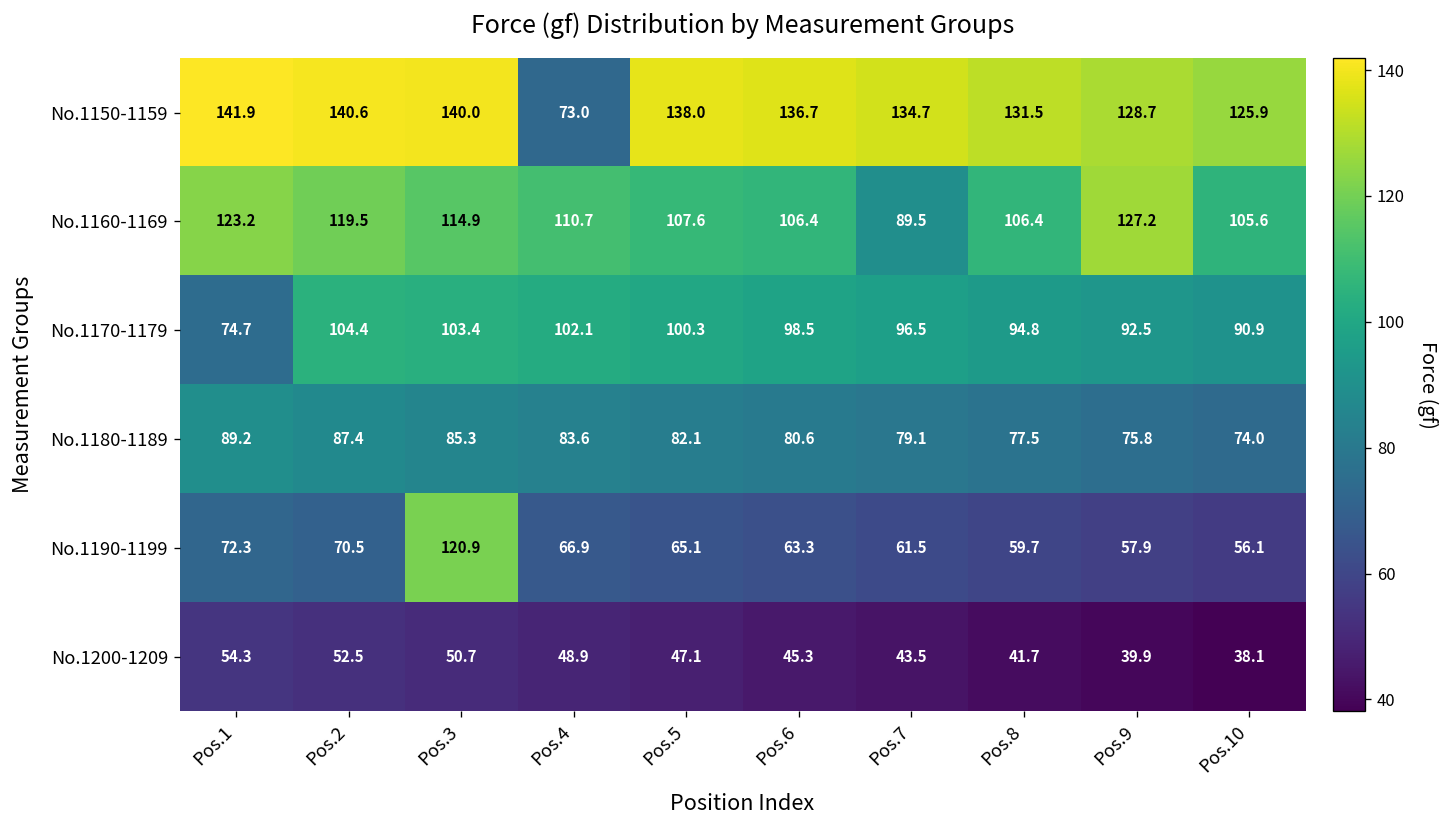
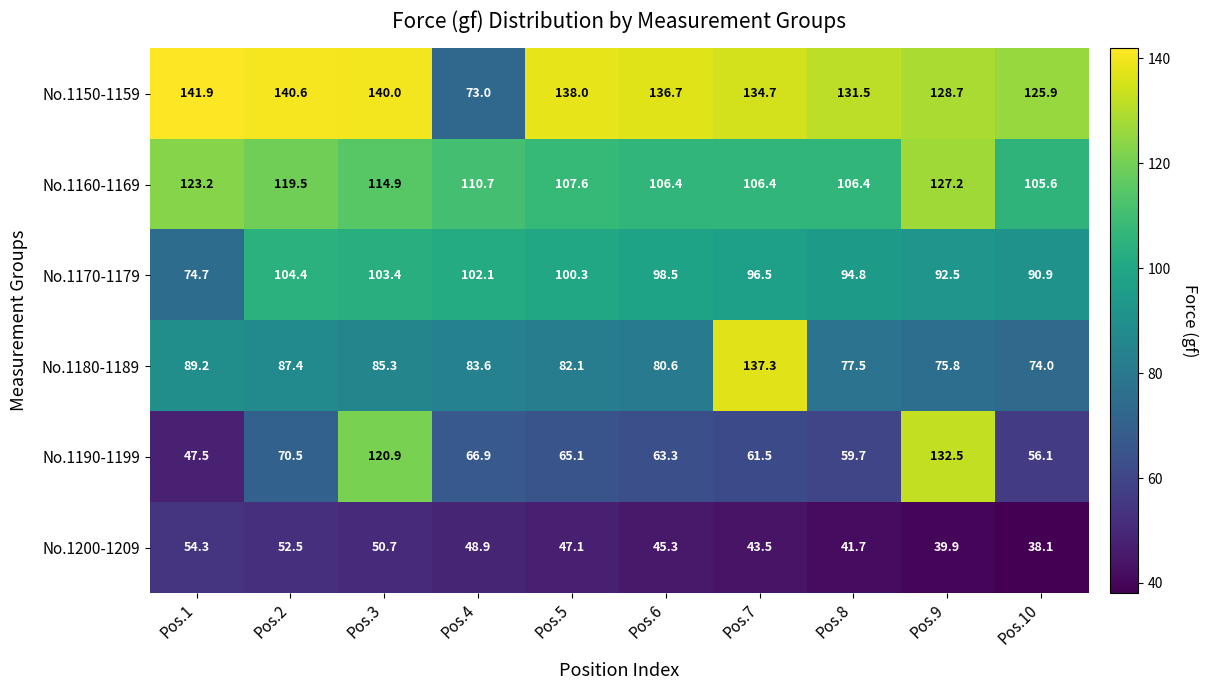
  {
    "No.1150-1159": {
      "Pos.1": 141.9,
      "Pos.2": 140.6,
      "Pos.3": 140.0,
      "Pos.4": 73.0,
      "Pos.5": 138.0,
      "Pos.6": 136.7,
      "Pos.7": 134.7,
      "Pos.8": 131.5,
      "Pos.9": 128.7,
      "Pos.10": 125.9
    },
    "No.1160-1169": {
      "Pos.1": 123.2,
      "Pos.2": 119.5,
      "Pos.3": 114.9,
      "Pos.4": 110.7,
      "Pos.5": 107.6,
      "Pos.6": 106.4,
-     "Pos.7": 89.5,
+     "Pos.7": 106.4,
      "Pos.8": 106.4,
      "Pos.9": 127.2,
      "Pos.10": 105.6
    },
    "No.1170-1179": {
      "Pos.1": 74.7,
      "Pos.2": 104.4,
      "Pos.3": 103.4,
      "Pos.4": 102.1,
      "Pos.5": 100.3,
      "Pos.6": 98.5,
      "Pos.7": 96.5,
      "Pos.8": 94.8,
      "Pos.9": 92.5,
      "Pos.10": 90.9
    },
    "No.1180-1189": {
      "Pos.1": 89.2,
      "Pos.2": 87.4,
      "Pos.3": 85.3,
      "Pos.4": 83.6,
      "Pos.5": 82.1,
      "Pos.6": 80.6,
-     "Pos.7": 79.1,
+     "Pos.7": 137.3,
      "Pos.8": 77.5,
      "Pos.9": 75.8,
      "Pos.10": 74.0
    },
    "No.1190-1199": {
-     "Pos.1": 72.3,
+     "Pos.1": 47.5,
      "Pos.2": 70.5,
      "Pos.3": 120.9,
      "Pos.4": 66.9,
      "Pos.5": 65.1,
      "Pos.6": 63.3,
      "Pos.7": 61.5,
      "Pos.8": 59.7,
-     "Pos.9": 57.9,
+     "Pos.9": 132.5,
      "Pos.10": 56.1
    },
    "No.1200-1209": {
      "Pos.1": 54.3,
      "Pos.2": 52.5,
      "Pos.3": 50.7,
      "Pos.4": 48.9,
      "Pos.5": 47.1,
      "Pos.6": 45.3,
      "Pos.7": 43.5,
      "Pos.8": 41.7,
      "Pos.9": 39.9,
      "Pos.10": 38.1
    }
  }
